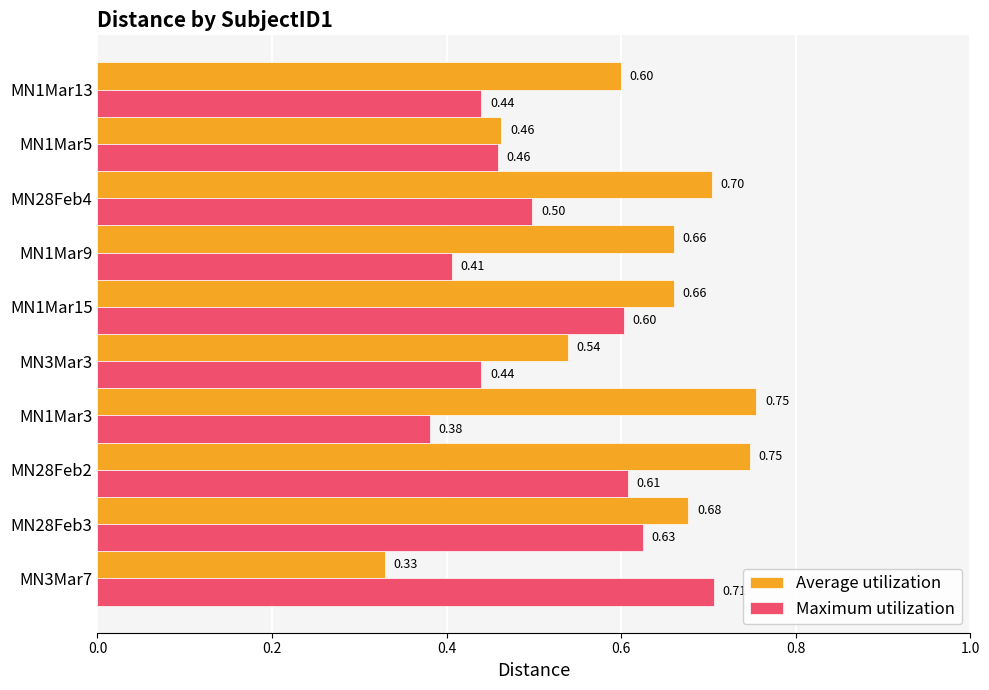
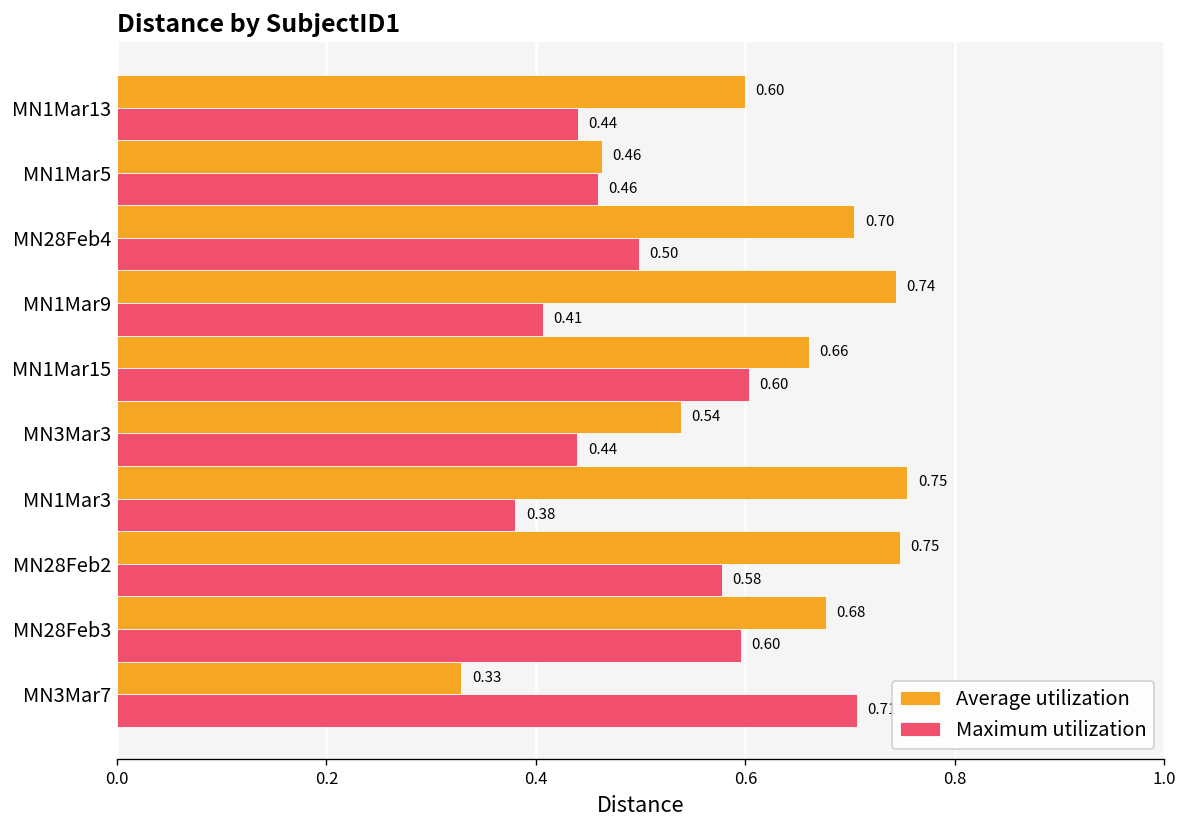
  {
    "Average utilization": {
      "MN1Mar13": 0.60,
      "MN1Mar5": 0.46,
      "MN28Feb4": 0.70,
-     "MN1Mar9": 0.66,
+     "MN1Mar9": 0.74,
      "MN1Mar15": 0.66,
      "MN3Mar3": 0.54,
      "MN1Mar3": 0.75,
      "MN28Feb2": 0.75,
      "MN28Feb3": 0.68,
      "MN3Mar7": 0.33
    },
    "Maximum utilization": {
      "MN1Mar13": 0.44,
      "MN1Mar5": 0.46,
      "MN28Feb4": 0.50,
      "MN1Mar9": 0.41,
      "MN1Mar15": 0.60,
      "MN3Mar3": 0.44,
      "MN1Mar3": 0.38,
-     "MN28Feb2": 0.61,
-     "MN28Feb3": 0.63
+     "MN28Feb2": 0.58,
+     "MN28Feb3": 0.60
    }
  }
